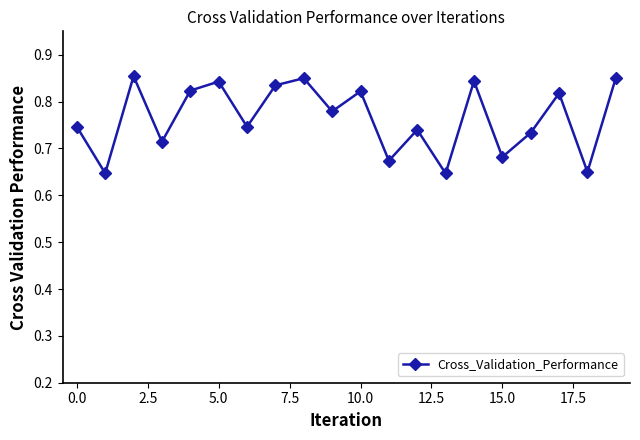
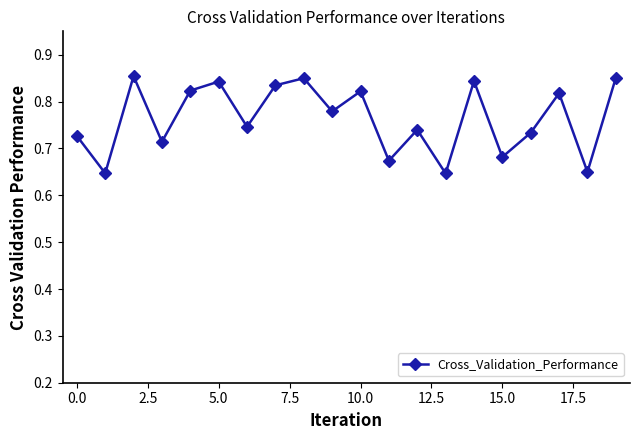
  {
-   "0.0": 0.75,
+   "0.0": 0.73,
    "5.0": 0.84,
    "10.0": 0.82,
    "15.0": 0.68
  }
